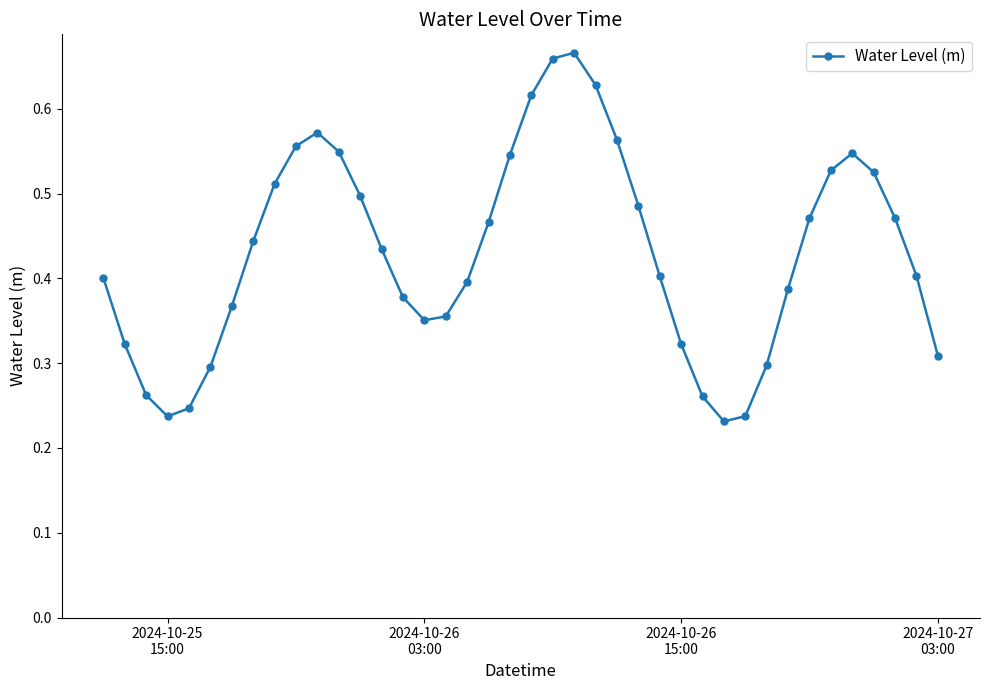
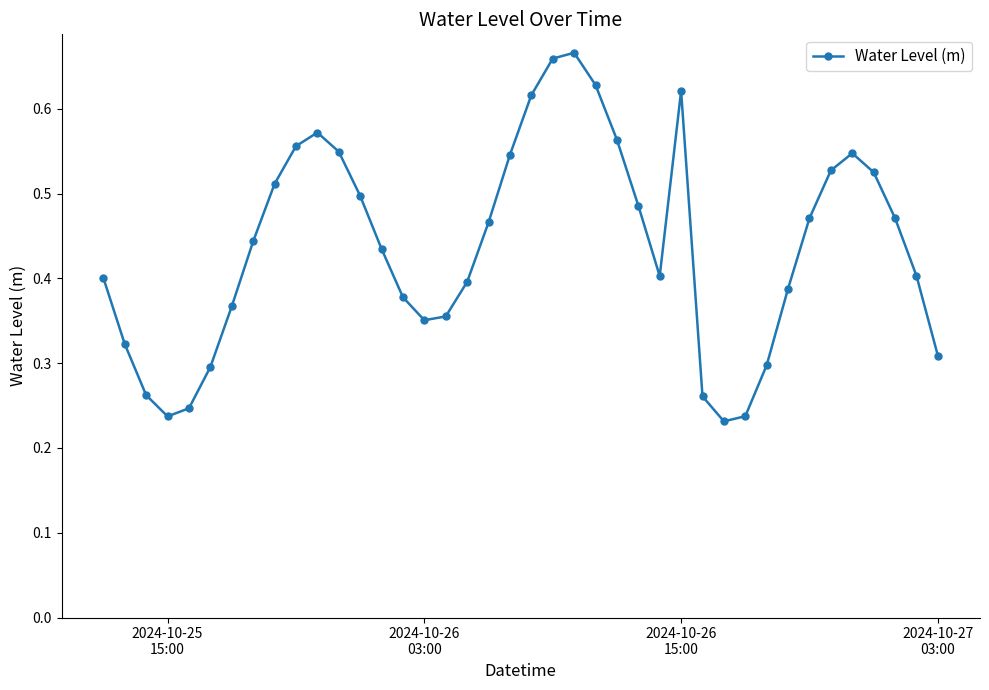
  {
    "2024-10-25 15:00": 0.24,
    "2024-10-26 03:00": 0.35,
-   "2024-10-26 15:00": 0.32,
+   "2024-10-26 15:00": 0.62,
    "2024-10-27 03:00": 0.31
  }
